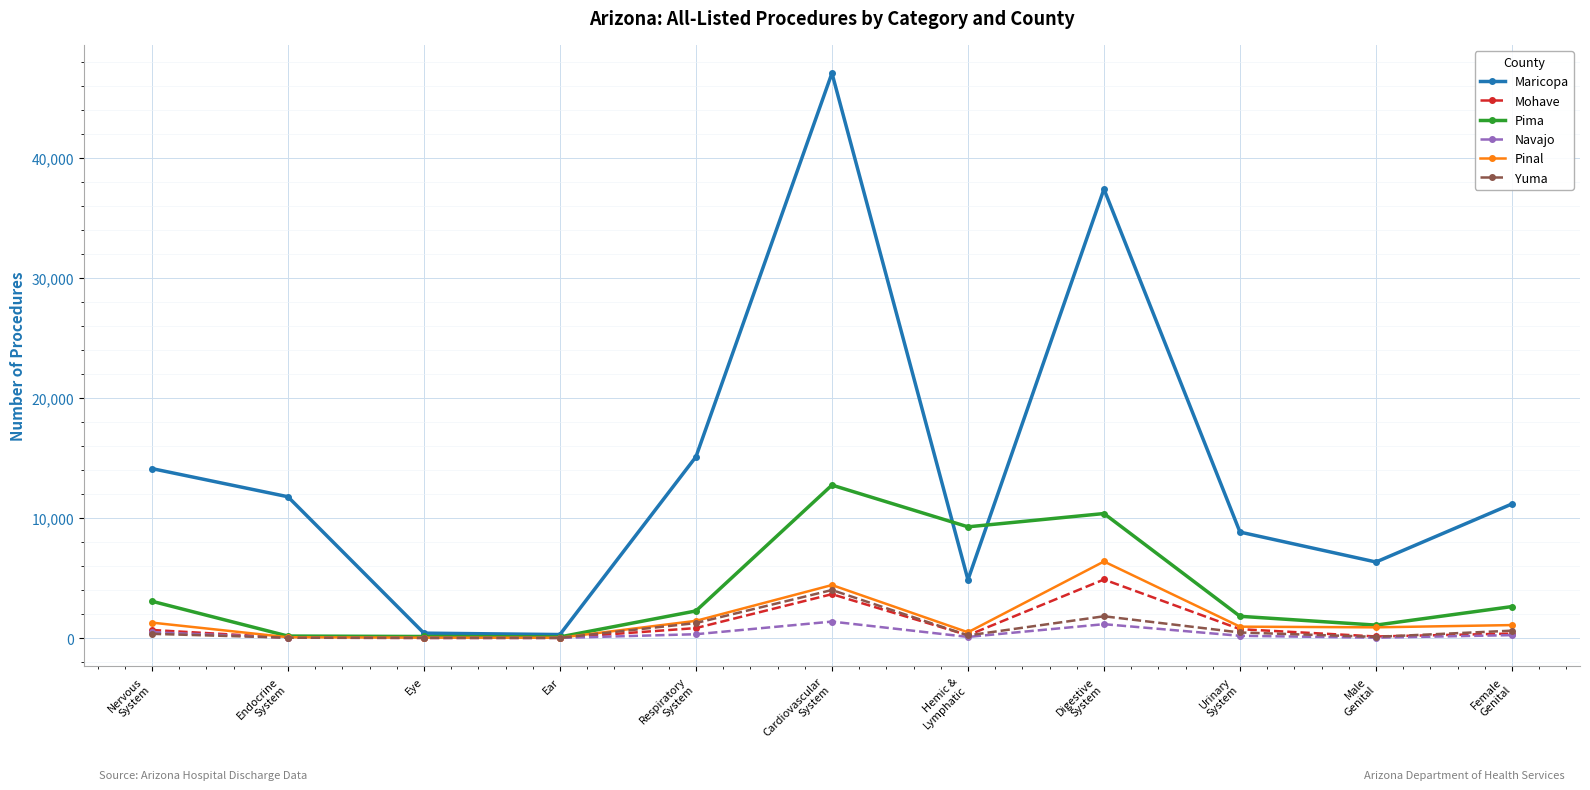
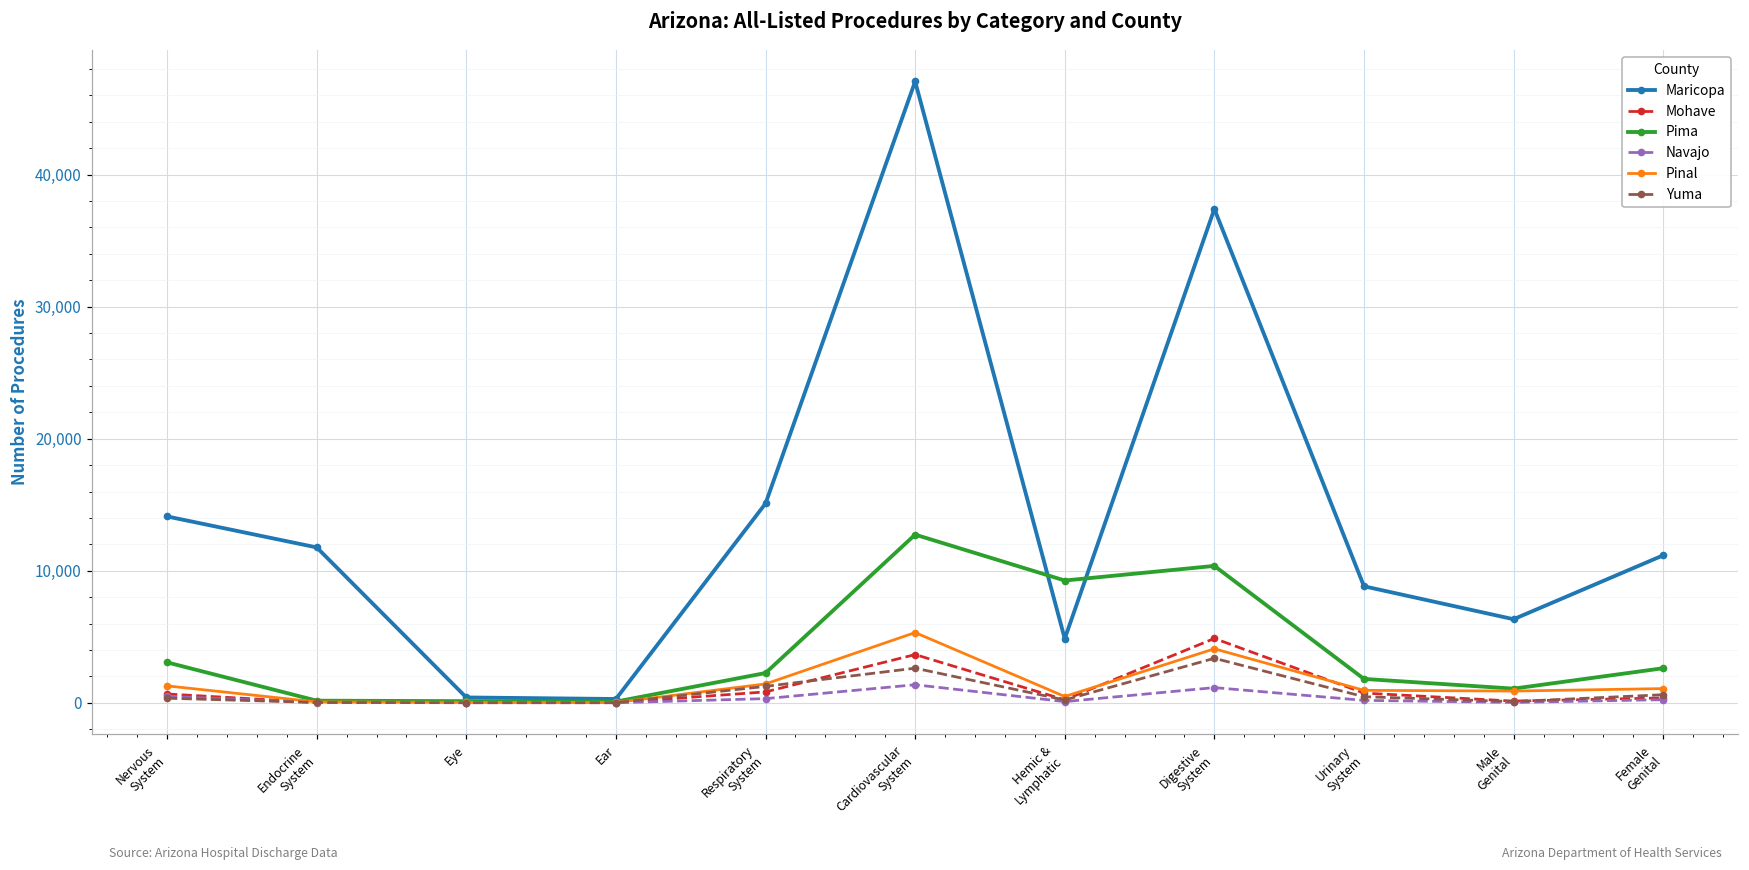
  {
    "Maricopa": {
      "Nervous System": "14,100",
      "Endocrine System": "11,800",
      "Eye": "400",
      "Respiratory System": "15,100",
      "Cardiovascular System": "47,100",
      "Hemic & Lymphatic": "4,900",
      "Digestive System": "37,400",
      "Urinary System": "8,800",
      "Male Genital": "6,300",
      "Female Genital": "11,200"
    },
    "Mohave": {
      "Respiratory System": "800",
      "Cardiovascular System": "3,700",
      "Digestive System": "4,900"
    },
    "Pima": {
      "Nervous System": "3,100",
      "Respiratory System": "2,300",
      "Cardiovascular System": "12,700",
      "Hemic & Lymphatic": "9,300",
      "Digestive System": "10,400",
      "Urinary System": "1,800",
      "Female Genital": "2,600"
    },
    "Navajo": {
      "Respiratory System": "300",
      "Cardiovascular System": "1,400",
      "Digestive System": "1,200",
      "Urinary System": "200"
    },
    "Pinal": {
      "Nervous System": "1,300",
-     "Cardiovascular System": "4,400",
+     "Cardiovascular System": "5,300",
      "Hemic & Lymphatic": "500",
-     "Digestive System": "6,400",
+     "Digestive System": "4,100",
      "Female Genital": "1,100"
    },
    "Yuma": {
-     "Cardiovascular System": "4,000",
-     "Digestive System": "1,800",
+     "Cardiovascular System": "2,600",
+     "Digestive System": "3,400",
      "Urinary System": "500",
      "Female Genital": "600"
    }
  }
